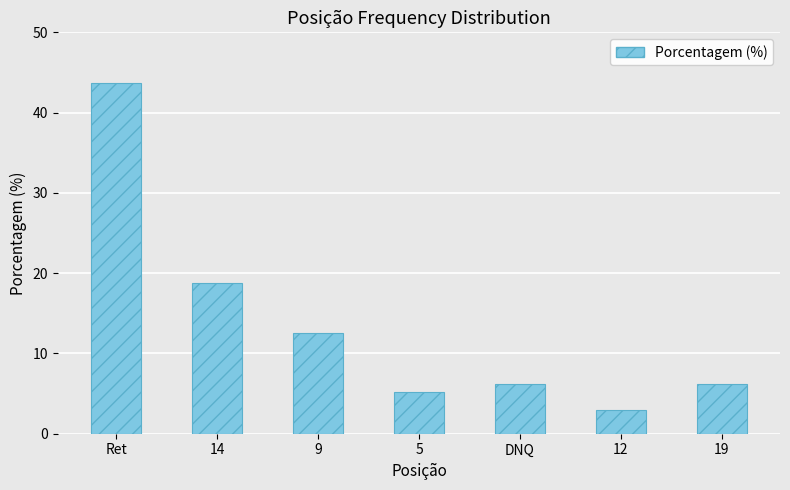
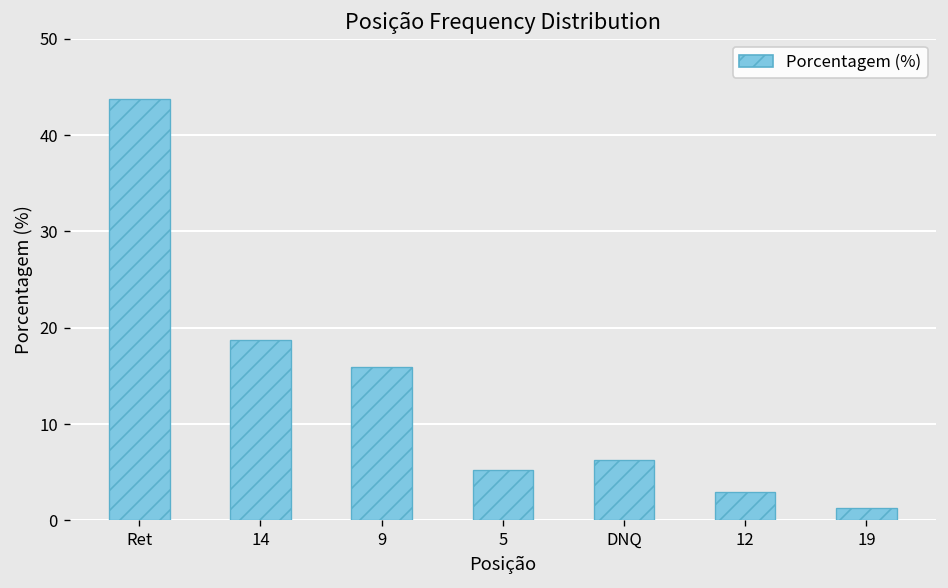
  {
    "Ret": 44,
    "14": 19,
-   "9": 13,
+   "9": 16,
    "5": 5,
    "DNQ": 6,
    "12": 3,
-   "19": 6
+   "19": 1
  }
